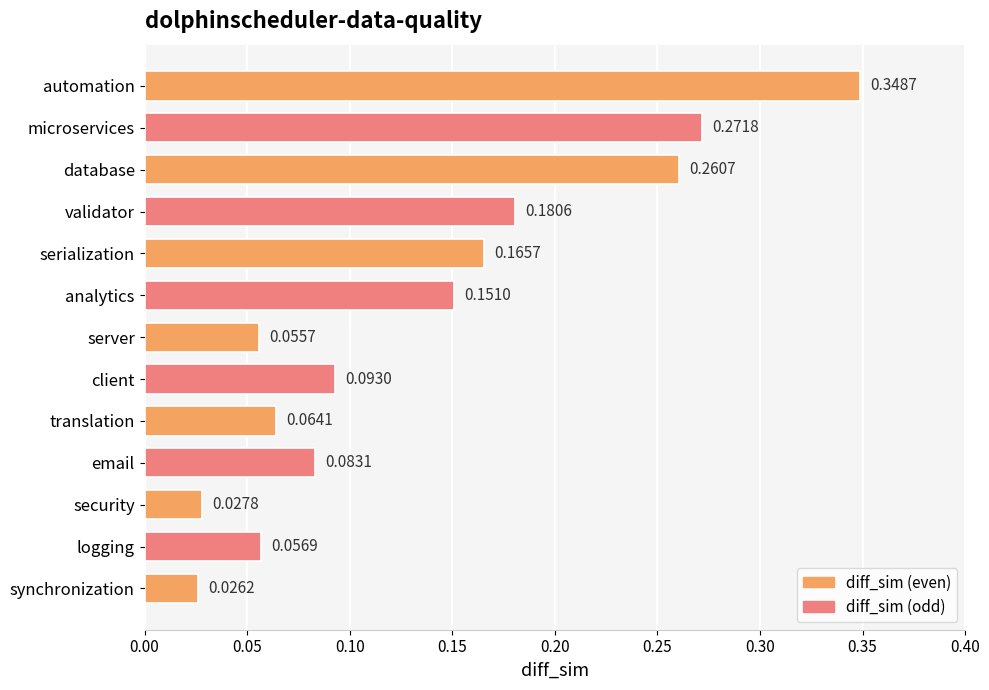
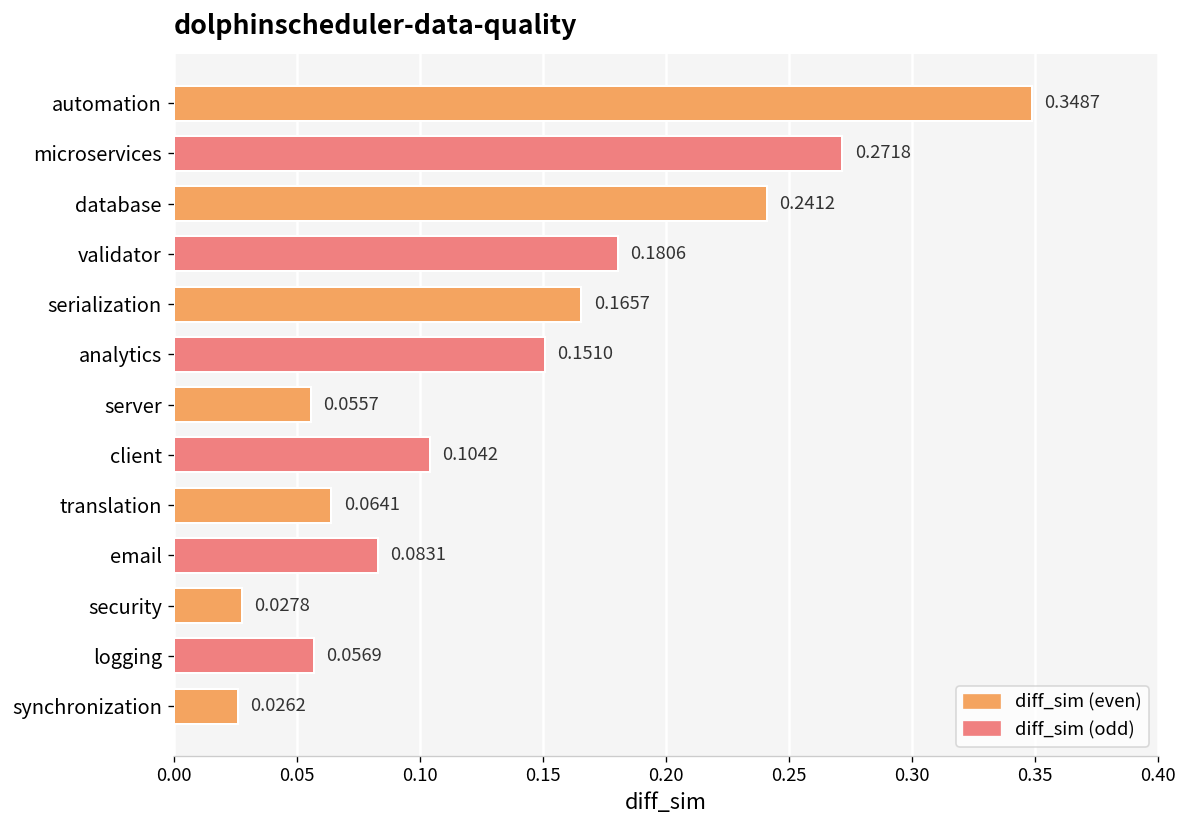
  {
    "automation": 0.3487,
    "microservices": 0.2718,
-   "database": 0.2607,
+   "database": 0.2412,
    "validator": 0.1806,
    "serialization": 0.1657,
    "analytics": 0.1510,
    "server": 0.0557,
-   "client": 0.0930,
+   "client": 0.1042,
    "translation": 0.0641,
    "email": 0.0831,
    "security": 0.0278,
    "logging": 0.0569,
    "synchronization": 0.0262
  }
